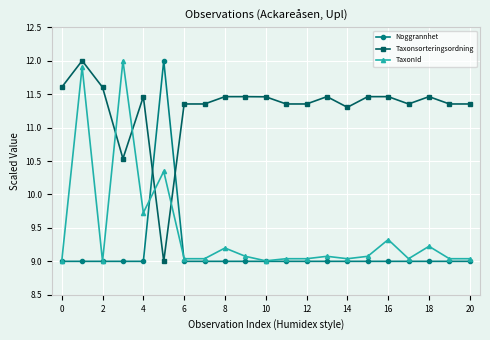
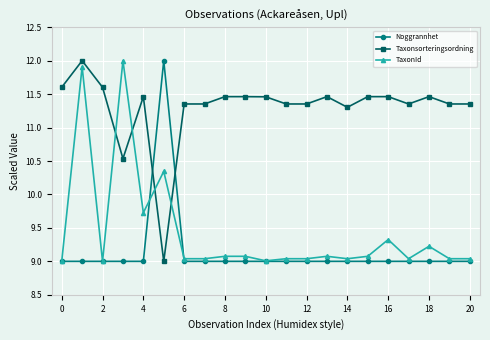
  {
    "TaxonId": {
      "4": 9.7,
      "6": 9.0,
-     "8": 9.2,
+     "8": 9.1,
      "12": 9.0,
      "14": 9.0,
      "16": 9.3,
      "18": 9.2,
      "20": 9.0
    }
  }
